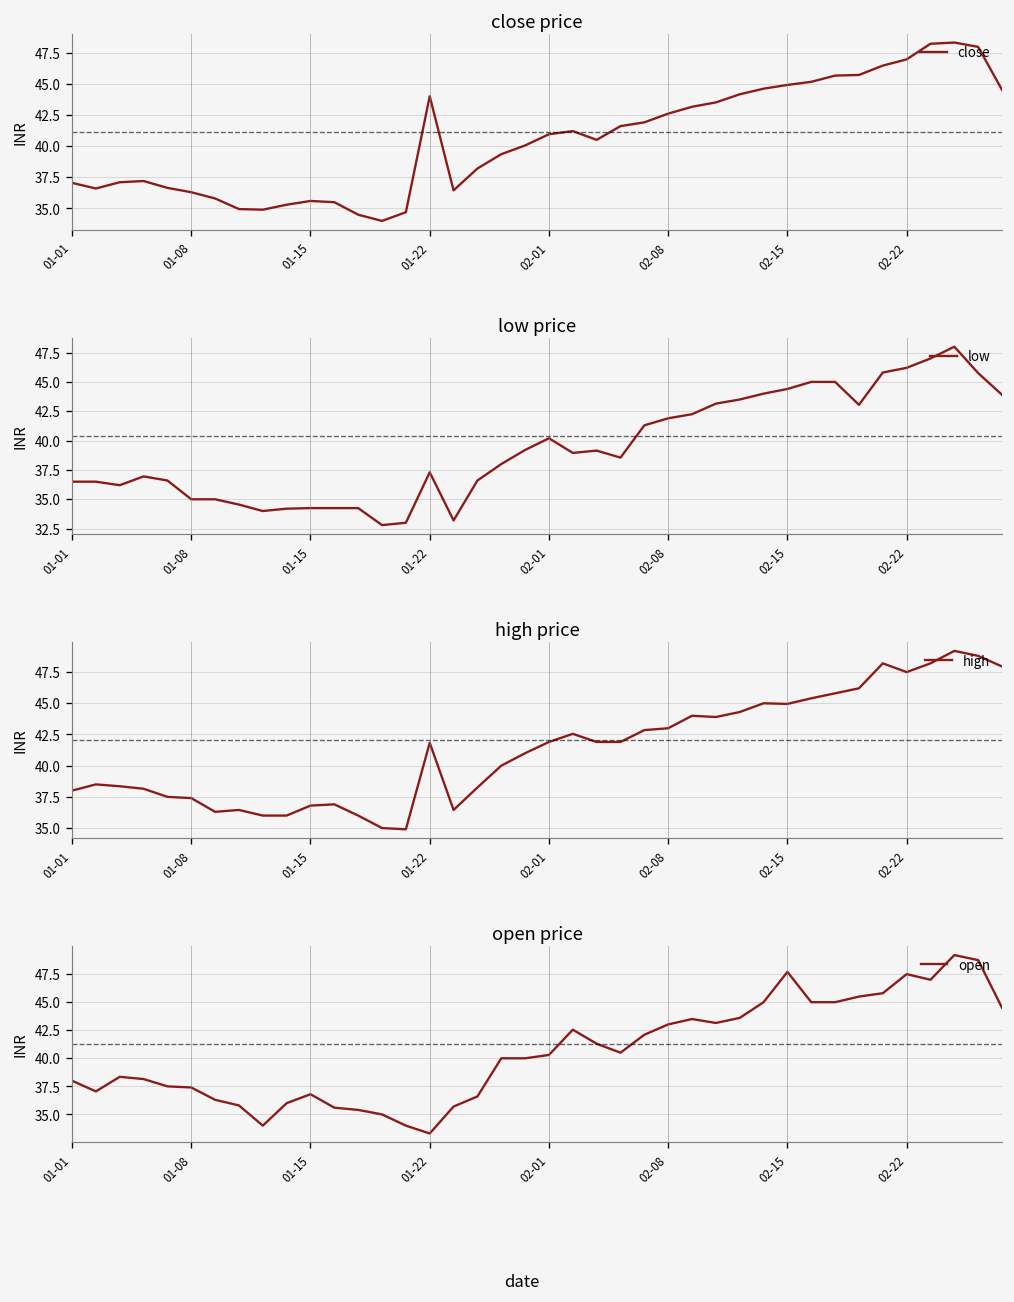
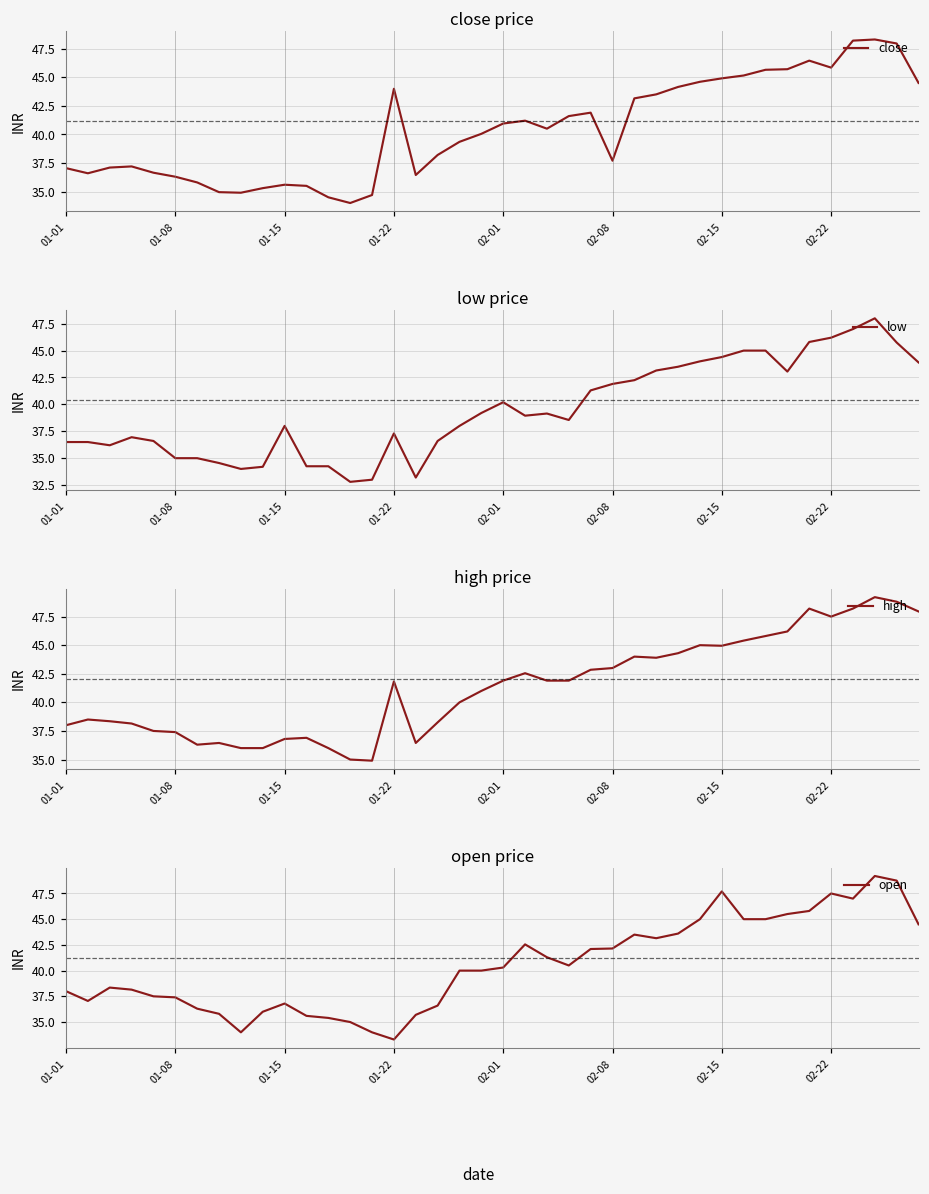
  {
    "close price": {
      "01-01": 37.1,
      "01-08": 36.3,
      "01-15": 35.6,
      "01-22": 44.0,
      "02-01": 41.0,
-     "02-08": 42.6,
+     "02-08": 37.7,
      "02-15": 44.9,
-     "02-22": 47.0
+     "02-22": 45.8
    },
    "low price": {
      "01-01": 37,
      "01-08": 35,
-     "01-15": 34,
+     "01-15": 38,
      "01-22": 37,
      "02-01": 40,
      "02-08": 42,
      "02-15": 44,
      "02-22": 46
    },
    "high price": {
      "01-01": 38.0,
      "01-08": 37.4,
      "01-15": 36.8,
      "01-22": 41.8,
      "02-01": 41.9,
      "02-08": 43.0,
      "02-15": 45.0,
      "02-22": 47.5
    },
    "open price": {
      "01-01": 38,
      "01-08": 37,
      "01-15": 37,
      "01-22": 33,
      "02-01": 40,
-     "02-08": 43,
+     "02-08": 42,
      "02-15": 48,
      "02-22": 48
    }
  }
